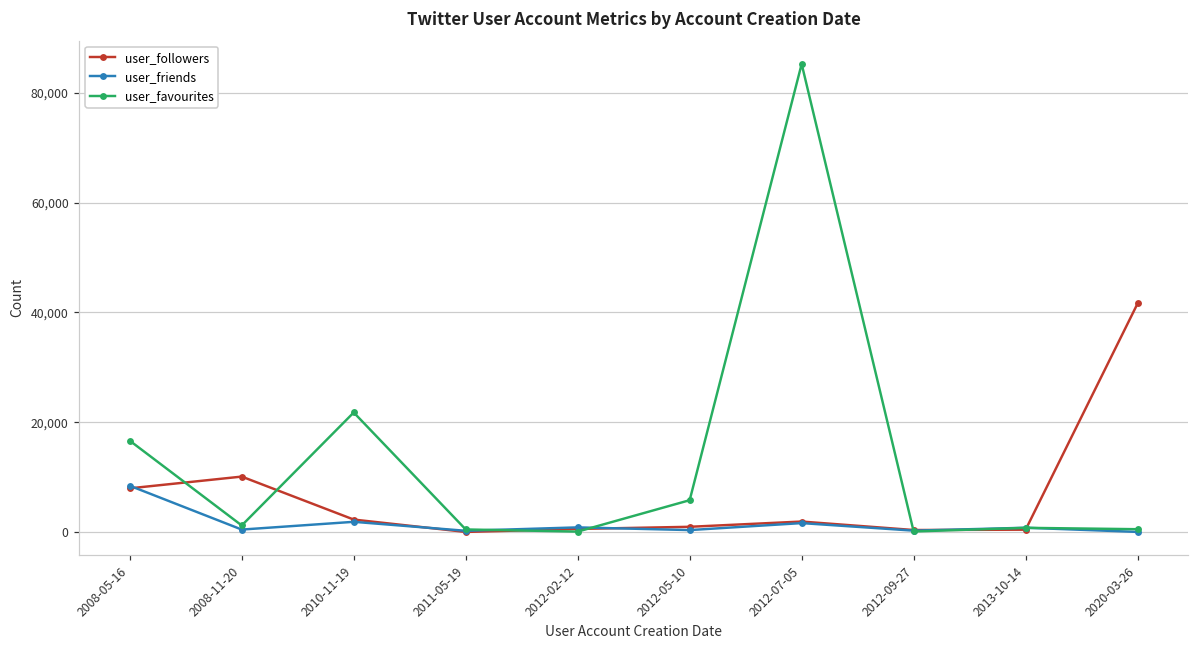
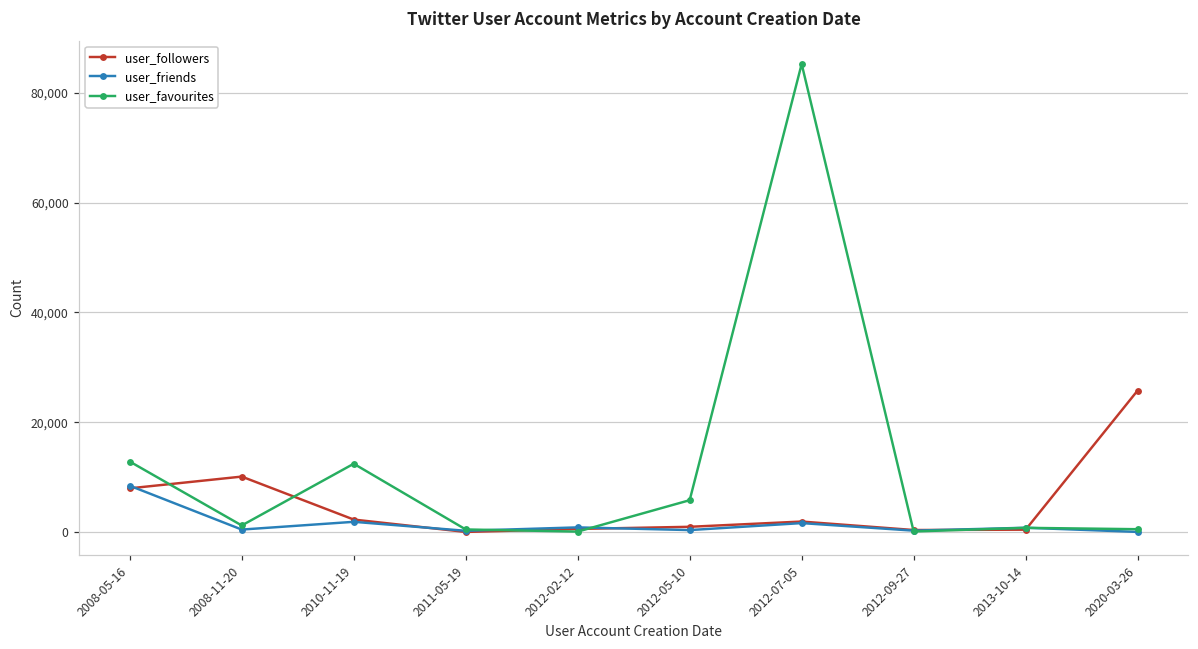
  {
    "user_followers": {
      "2008-11-20": "10,000",
      "2012-05-10": "1,000",
-     "2020-03-26": "42,000"
+     "2020-03-26": "26,000"
    },
    "user_friends": {
      "2008-11-20": "0",
      "2012-05-10": "0"
    },
    "user_favourites": {
-     "2008-05-16": "17,000",
+     "2008-05-16": "13,000",
      "2008-11-20": "1,000",
-     "2010-11-19": "22,000",
+     "2010-11-19": "12,000",
      "2012-05-10": "6,000",
      "2012-07-05": "85,000"
    }
  }
